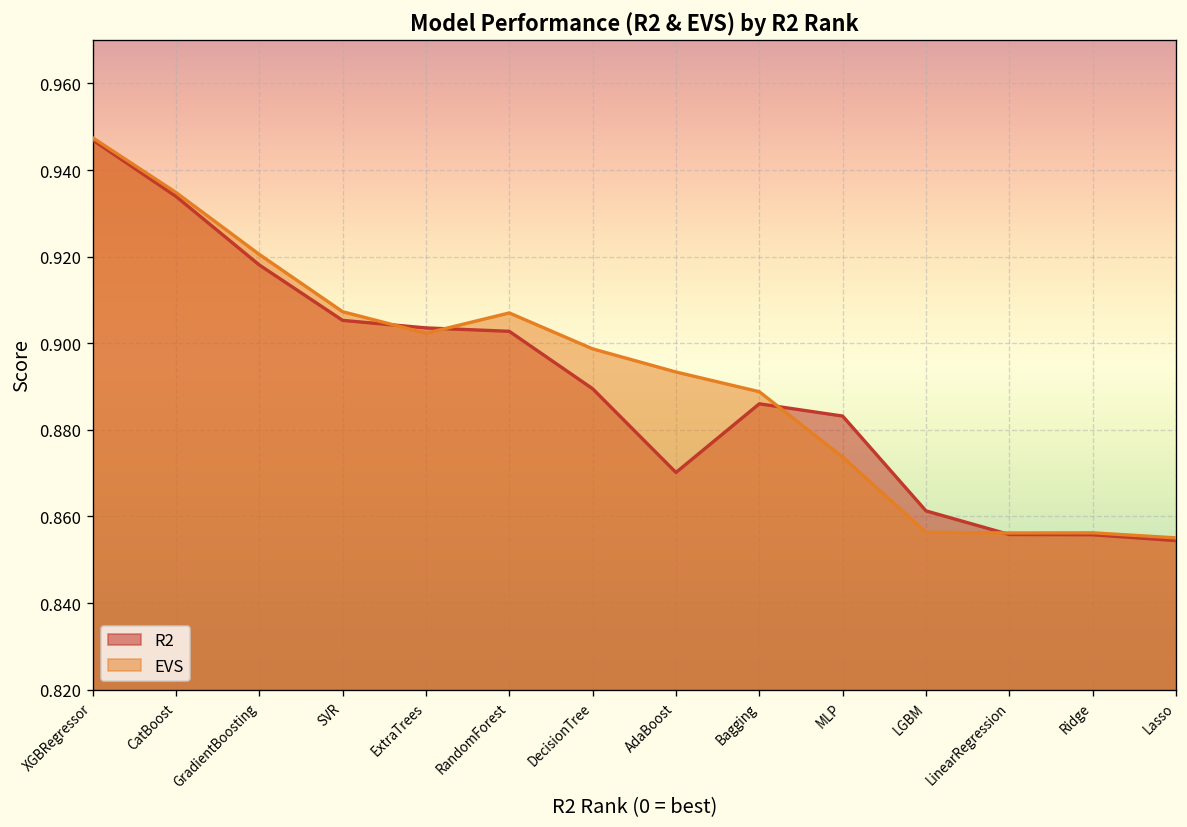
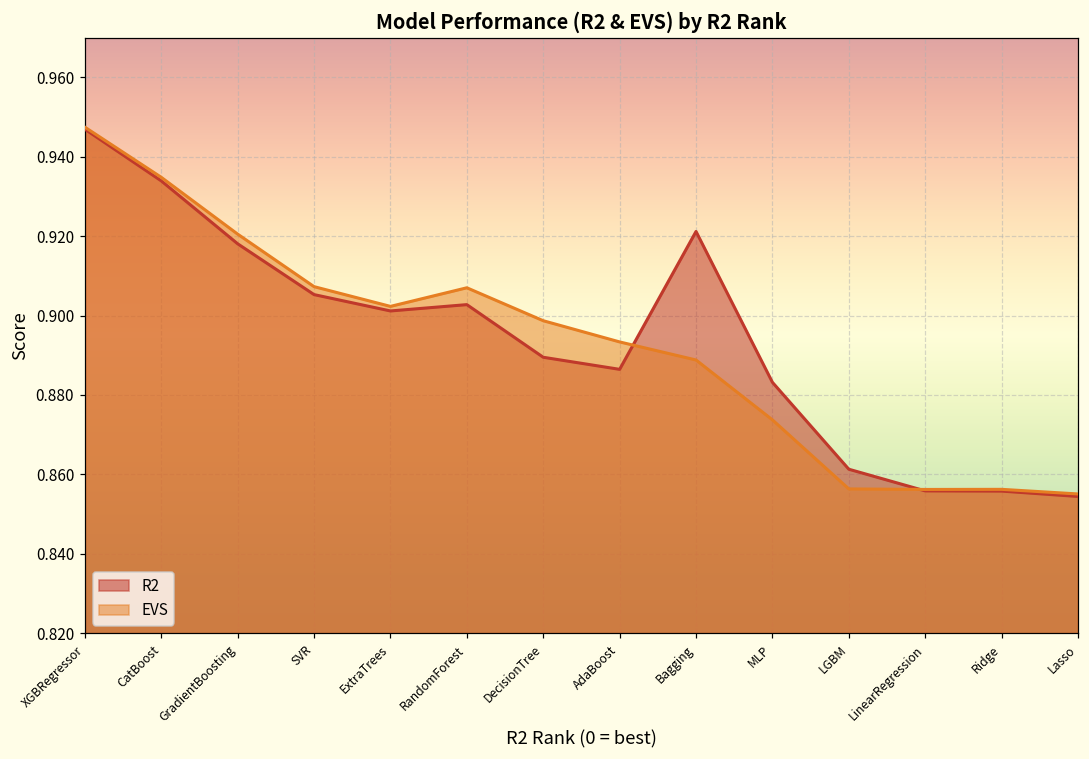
  {
    "R2": {
      "CatBoost": 0.934,
      "GradientBoosting": 0.918,
      "SVR": 0.905,
-     "ExtraTrees": 0.904,
+     "ExtraTrees": 0.901,
      "RandomForest": 0.903,
      "DecisionTree": 0.890,
-     "AdaBoost": 0.870,
-     "Bagging": 0.886,
+     "AdaBoost": 0.886,
+     "Bagging": 0.921,
      "MLP": 0.883,
      "LGBM": 0.861
    },
    "EVS": {
      "CatBoost": 0.935,
      "GradientBoosting": 0.921,
      "SVR": 0.907,
      "ExtraTrees": 0.902,
      "RandomForest": 0.907,
      "DecisionTree": 0.899,
      "AdaBoost": 0.893,
      "Bagging": 0.889,
      "MLP": 0.874,
      "LGBM": 0.856
    }
  }
